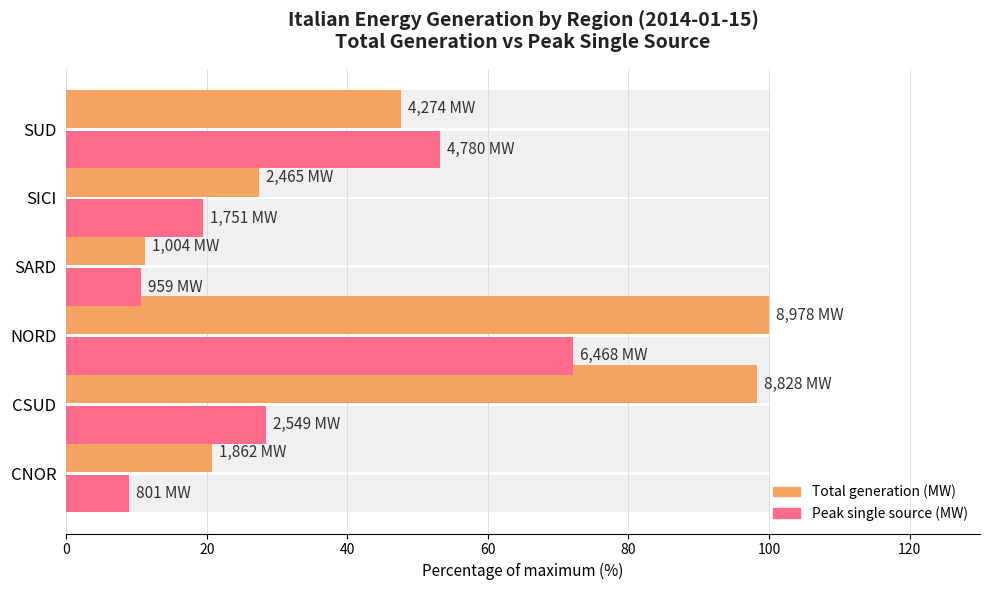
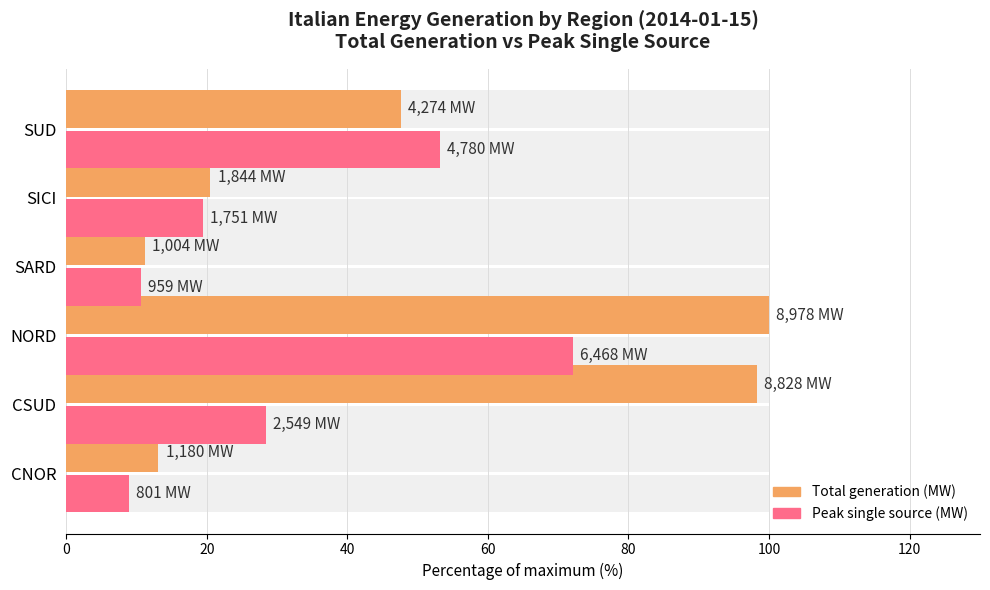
  {
    "Total generation (MW)": {
-     "SICI": "2,465",
-     "CNOR": "1,862"
+     "SICI": "1,844",
+     "CNOR": "1,180"
    }
  }
